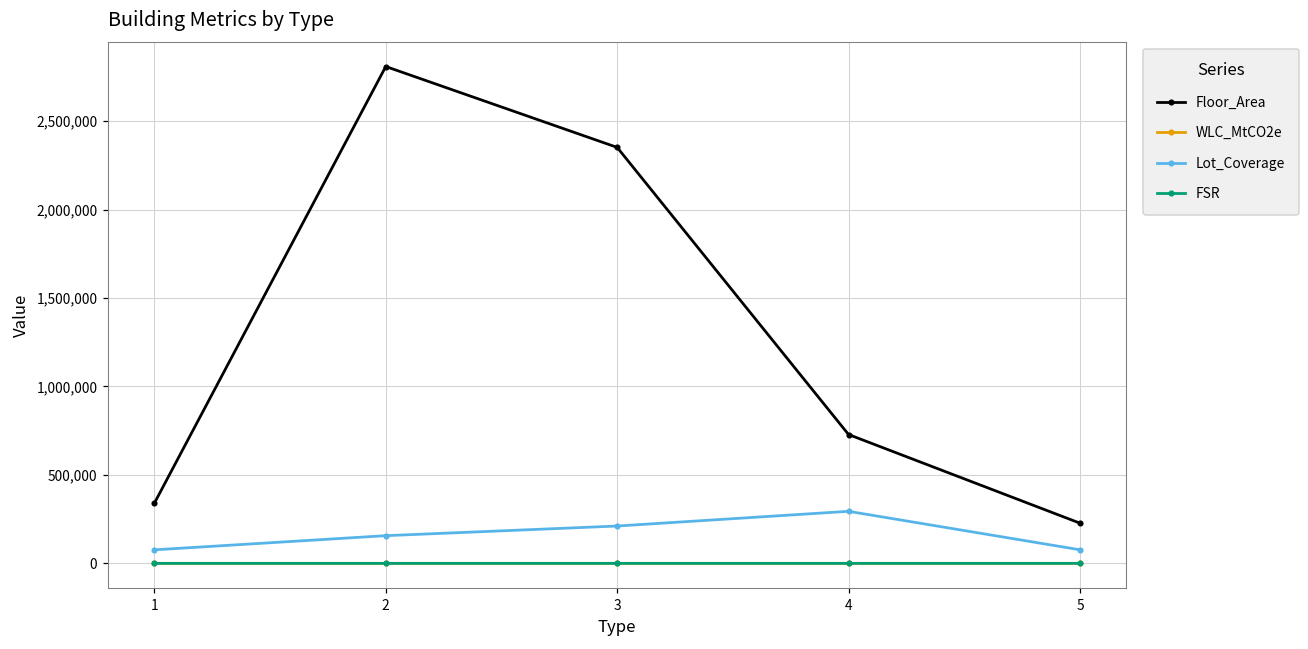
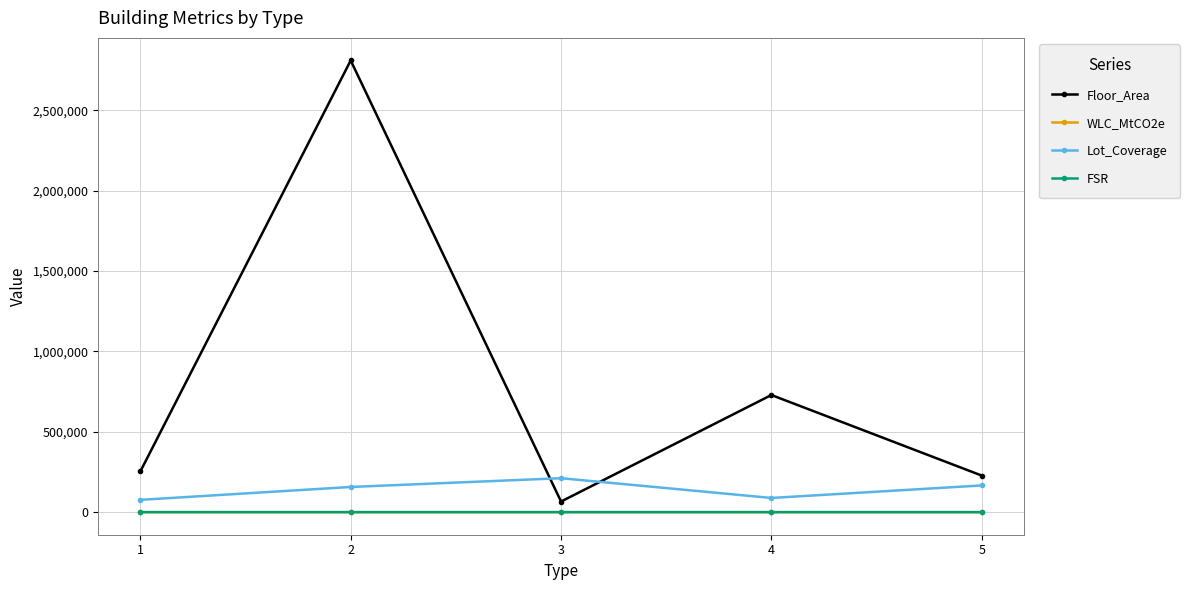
  {
    "Floor_Area": {
-     "1": "340,000",
+     "1": "250,000",
      "2": "2,810,000",
-     "3": "2,350,000",
+     "3": "70,000",
      "4": "730,000",
      "5": "230,000"
    },
    "FSR": {
      "1": "0",
      "2": "0",
      "3": "0",
      "4": "0",
      "5": "0"
    },
    "Lot_Coverage": {
      "1": "80,000",
      "2": "160,000",
      "3": "210,000",
-     "4": "290,000",
-     "5": "80,000"
+     "4": "90,000",
+     "5": "170,000"
    }
  }
